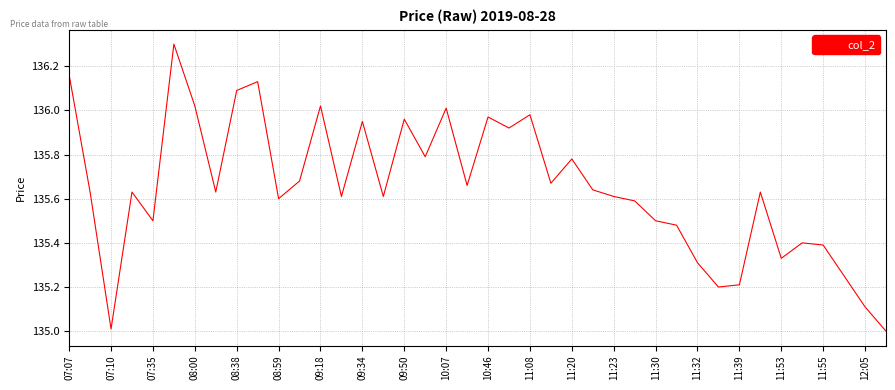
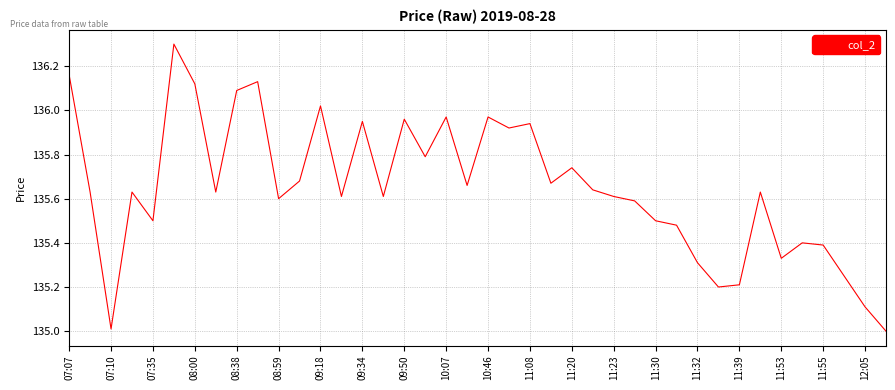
  {
    "07:07": 136.16,
    "07:10": 135.01,
    "07:35": 135.50,
-   "08:00": 136.02,
+   "08:00": 136.12,
    "08:38": 136.09,
    "08:59": 135.60,
    "09:18": 136.02,
    "09:34": 135.95,
    "09:50": 135.96,
-   "10:07": 136.01,
+   "10:07": 135.97,
    "10:46": 135.97,
-   "11:08": 135.98,
-   "11:20": 135.78,
+   "11:08": 135.94,
+   "11:20": 135.74,
    "11:23": 135.61,
    "11:30": 135.50,
    "11:32": 135.31,
    "11:39": 135.21,
    "11:53": 135.33,
    "11:55": 135.39,
    "12:05": 135.11
  }
